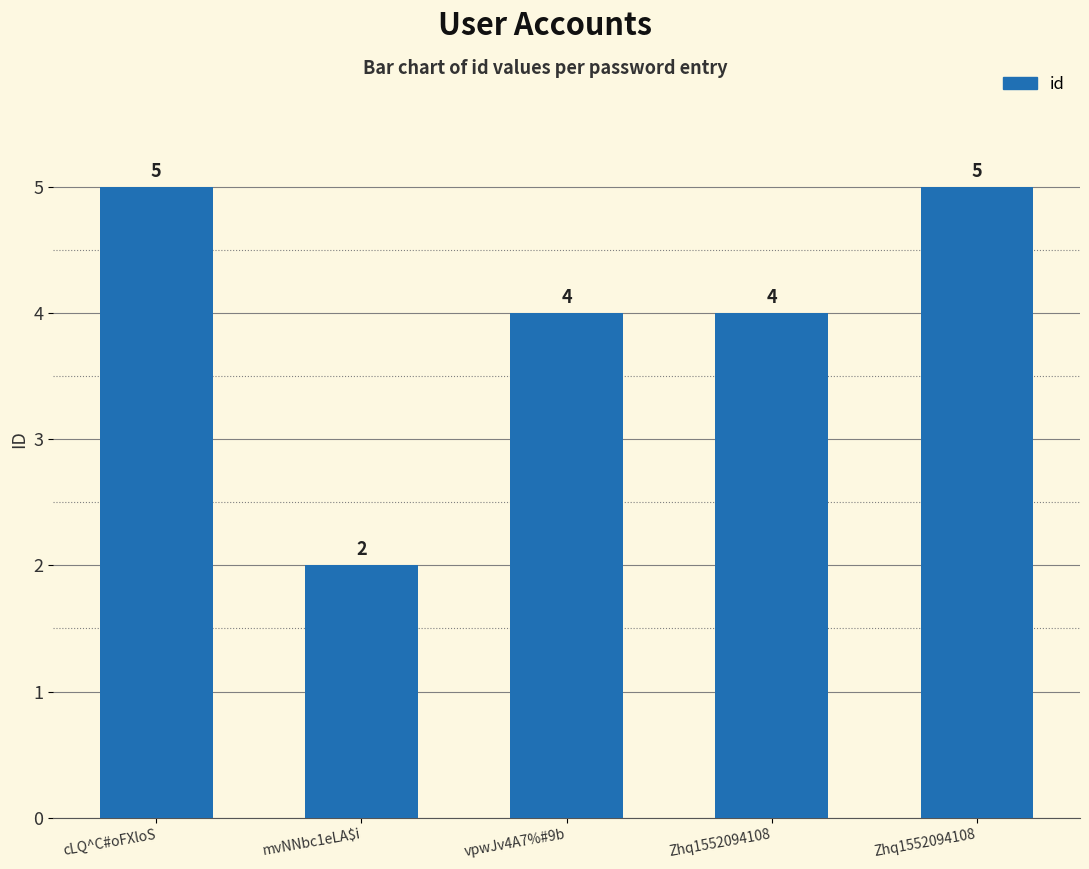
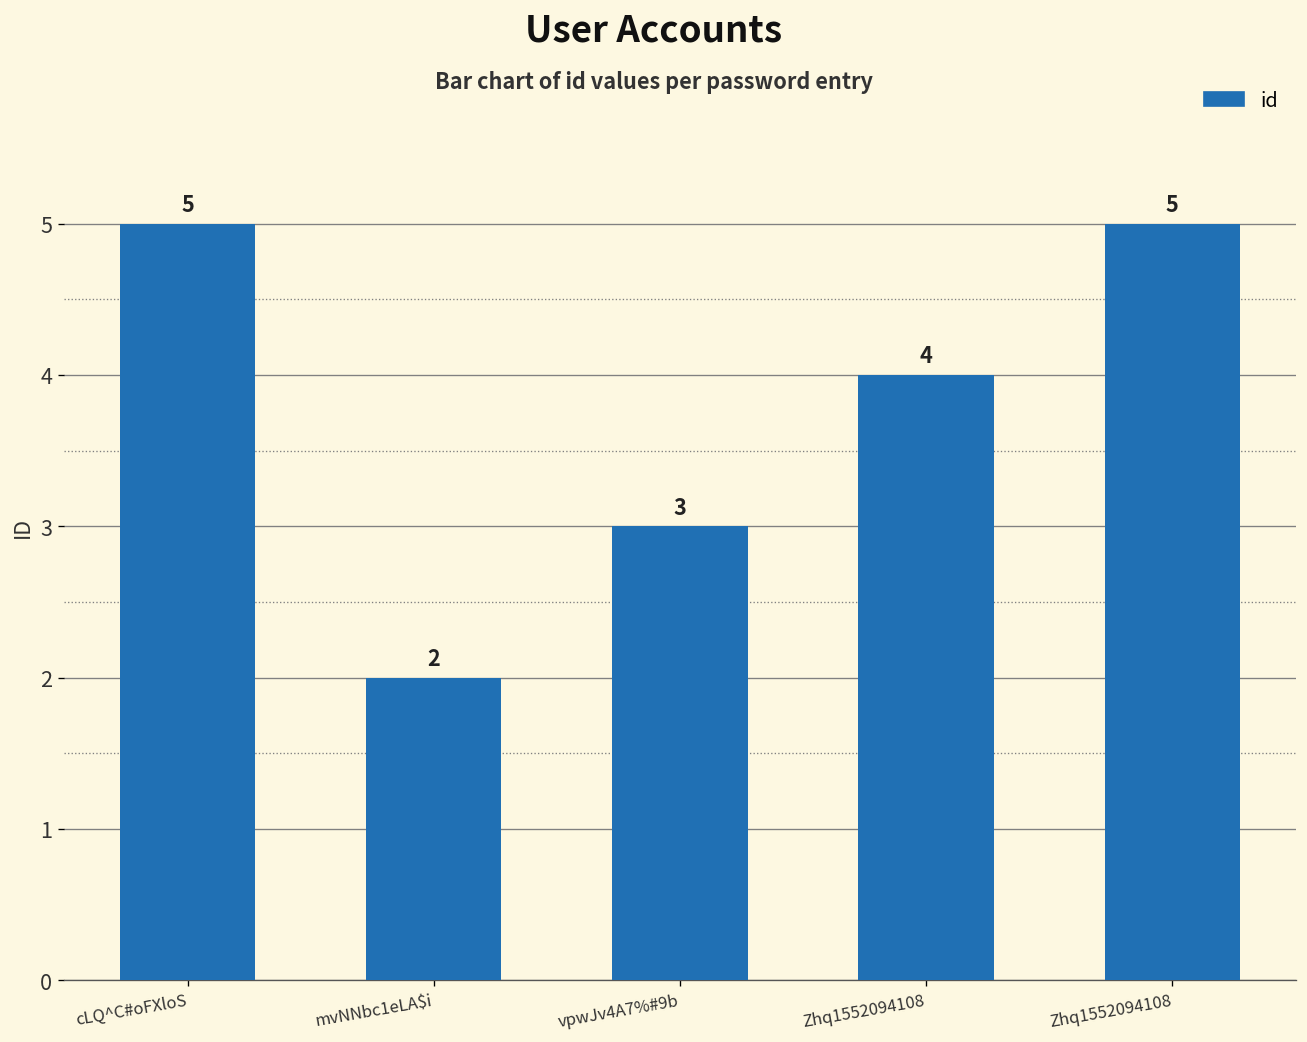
  {
    "cLQ^C#oFXloS": 5,
    "mvNNbc1eLA$i": 2,
-   "vpwJv4A7%#9b": 4
+   "vpwJv4A7%#9b": 3
  }
